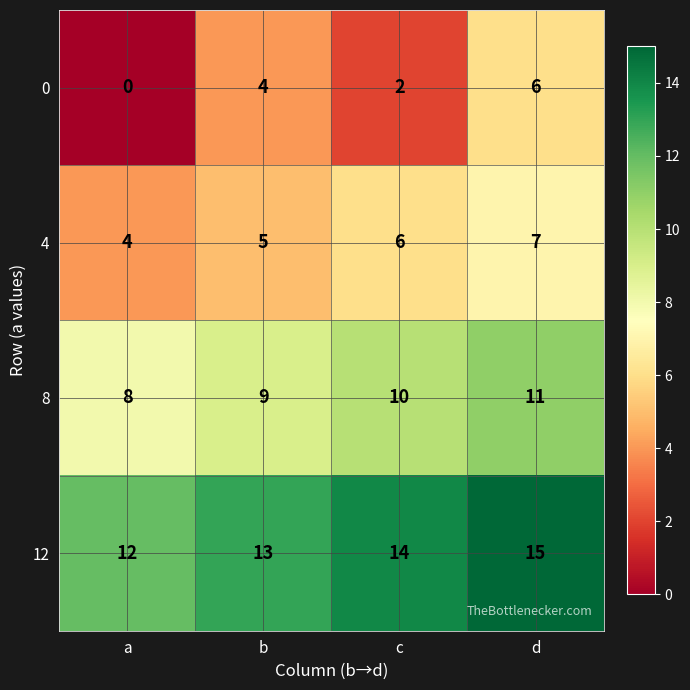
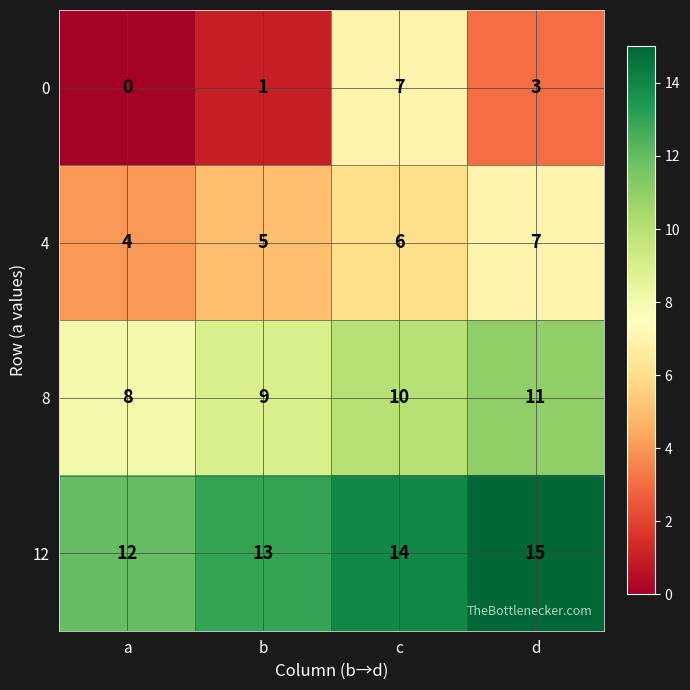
  {
    "0": {
      "a": 0,
-     "b": 4,
-     "c": 2,
-     "d": 6
+     "b": 1,
+     "c": 7,
+     "d": 3
    },
    "4": {
      "a": 4,
      "b": 5,
      "c": 6,
      "d": 7
    },
    "8": {
      "a": 8,
      "b": 9,
      "c": 10,
      "d": 11
    },
    "12": {
      "a": 12,
      "b": 13,
      "c": 14
    }
  }
